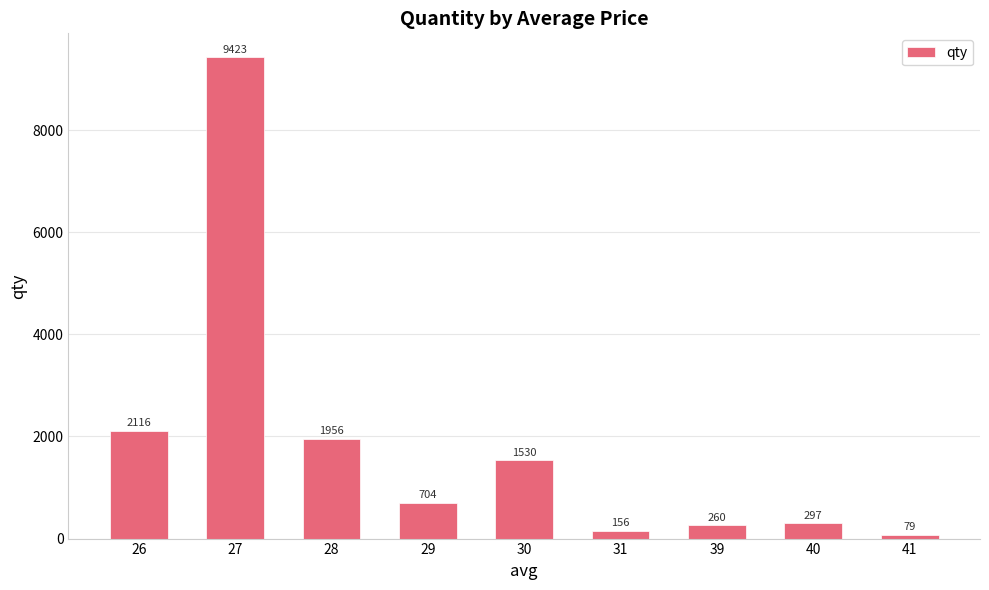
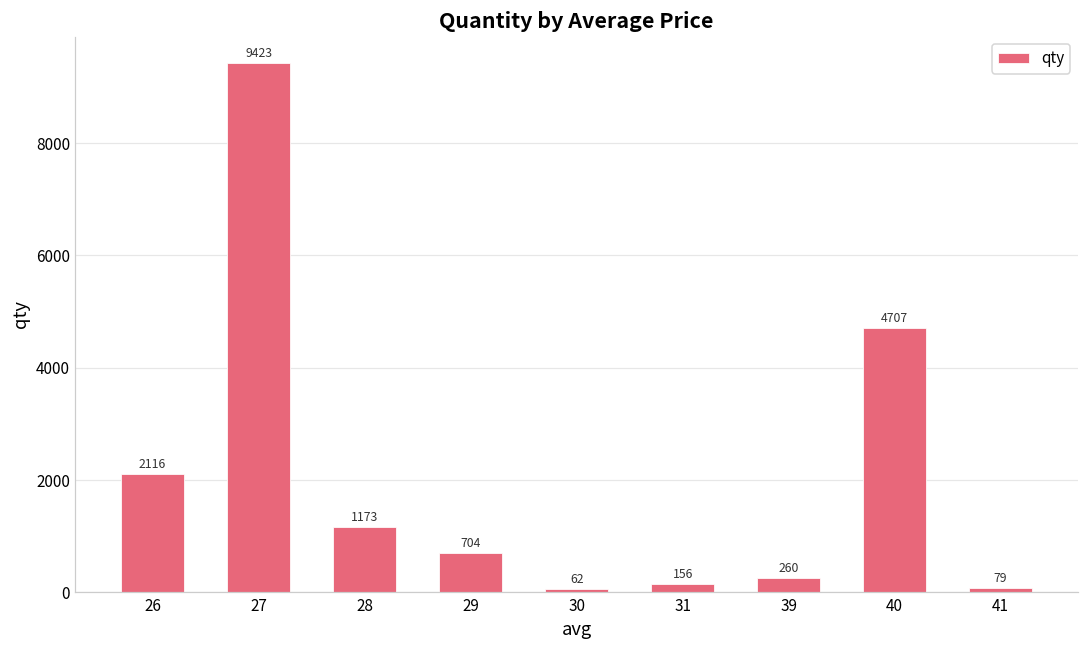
  {
    "26": 2116,
    "27": 9423,
-   "28": 1956,
+   "28": 1173,
    "29": 704,
-   "30": 1530,
+   "30": 62,
    "31": 156,
    "39": 260,
-   "40": 297,
+   "40": 4707,
    "41": 79
  }
